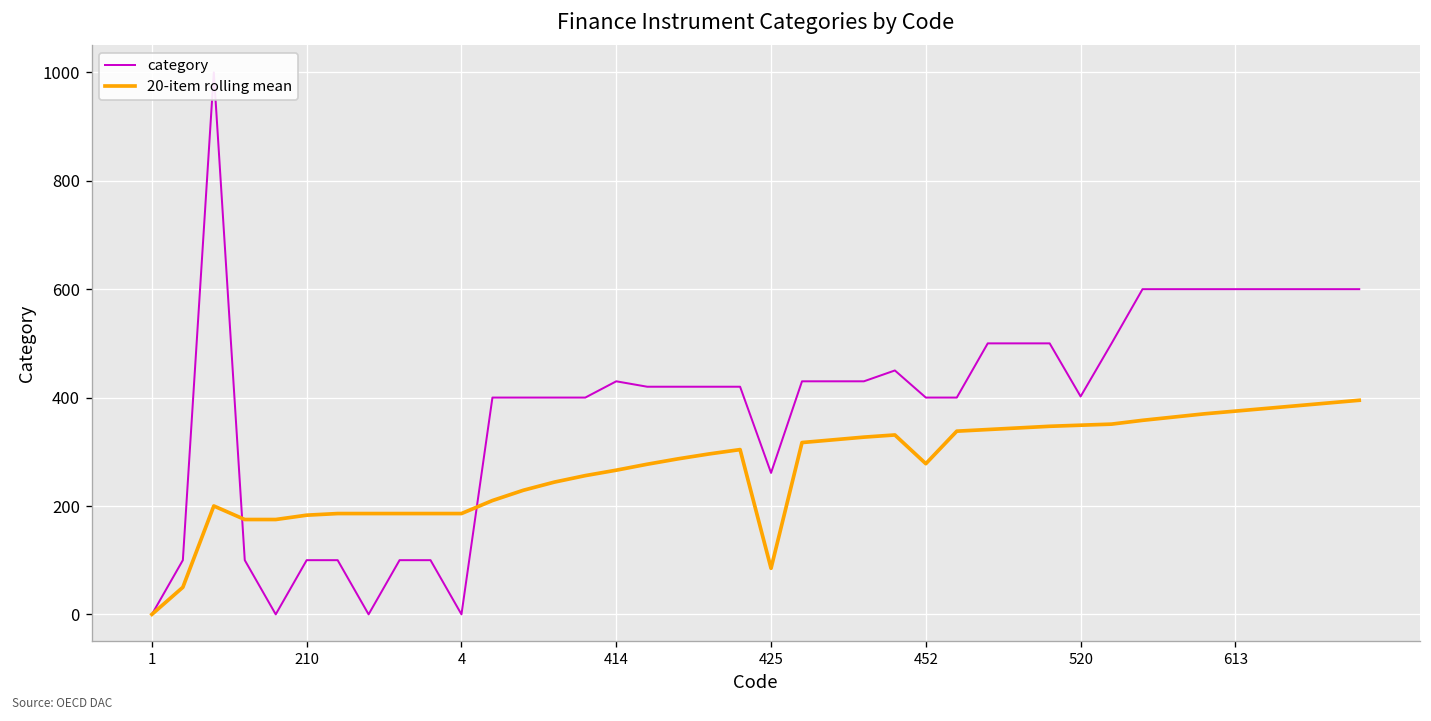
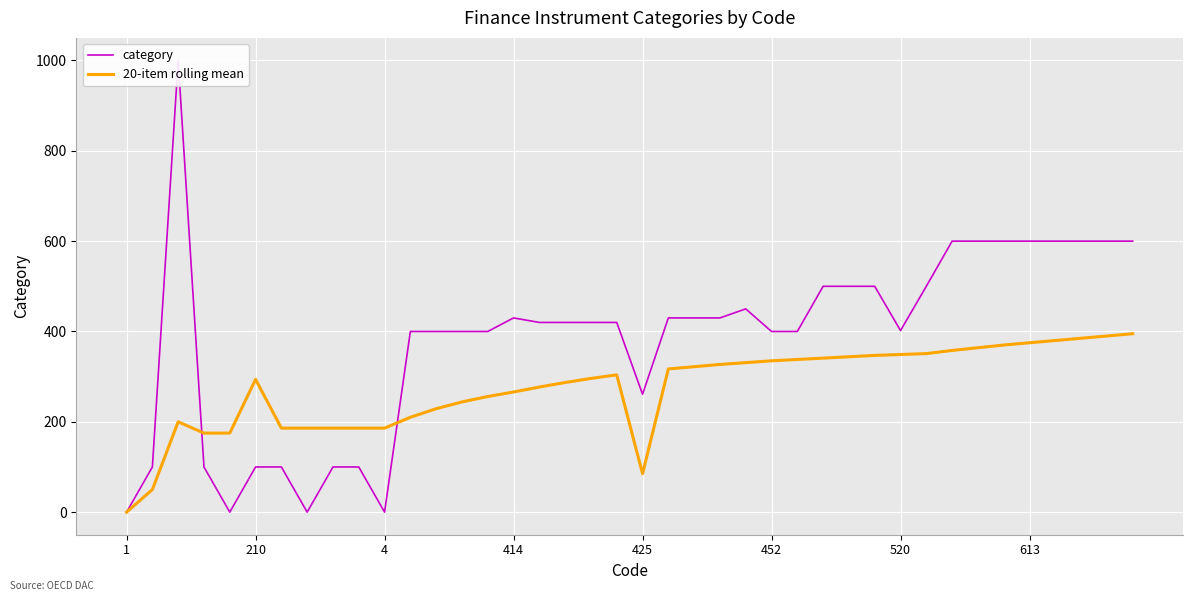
  {
    "category": {
      "210": 100,
      "414": 430,
      "425": 260,
      "452": 400,
      "520": 400,
      "613": 600
    },
    "20-item rolling mean": {
-     "210": 180,
+     "210": 290,
      "414": 270,
      "425": 90,
-     "452": 280,
+     "452": 340,
      "520": 350,
      "613": 380
    }
  }
